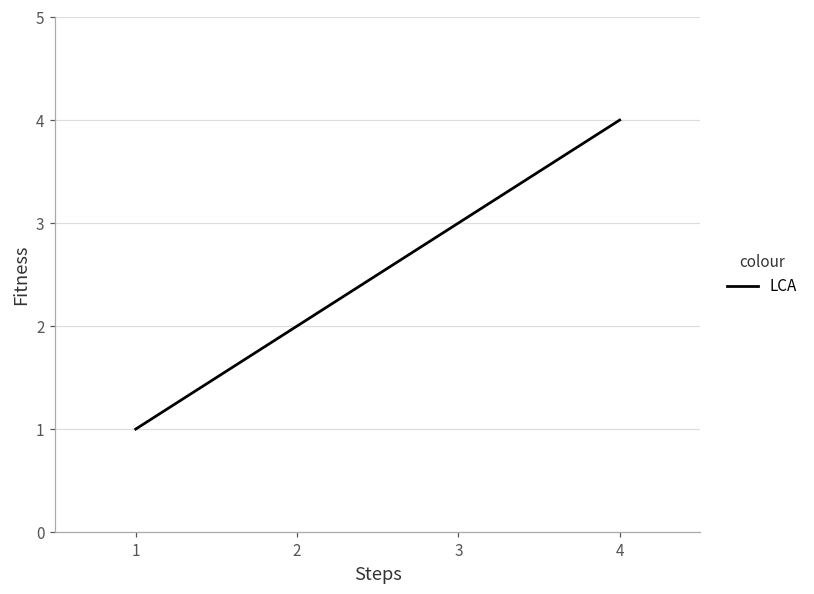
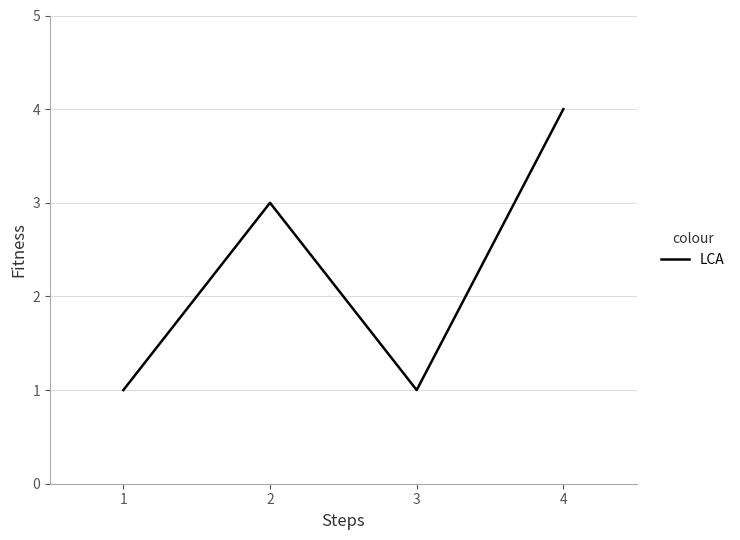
  {
    "1": 1,
-   "2": 2,
-   "3": 3,
+   "2": 3,
+   "3": 1,
    "4": 4
  }
